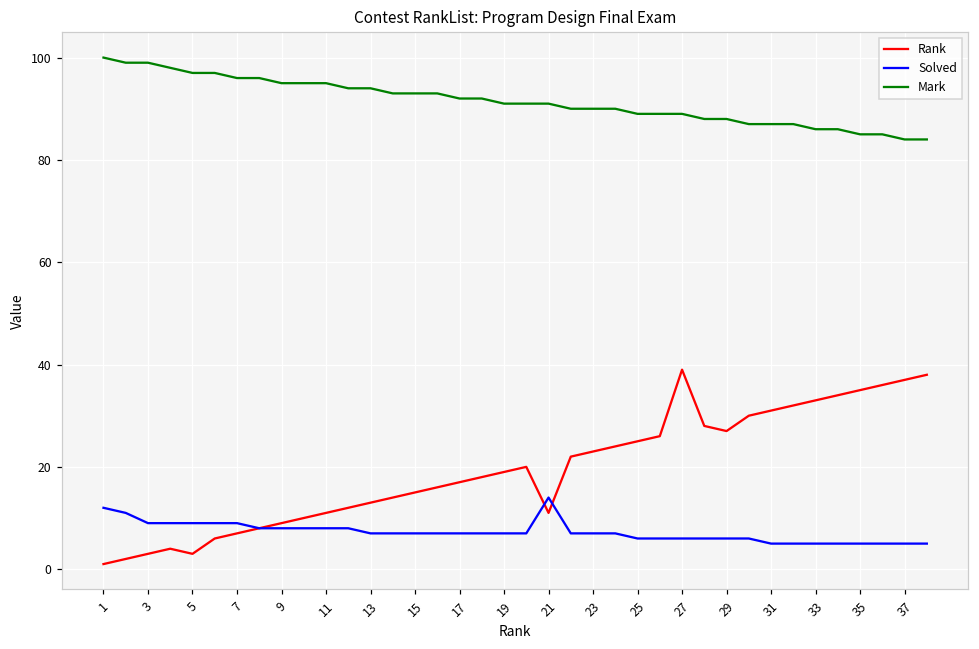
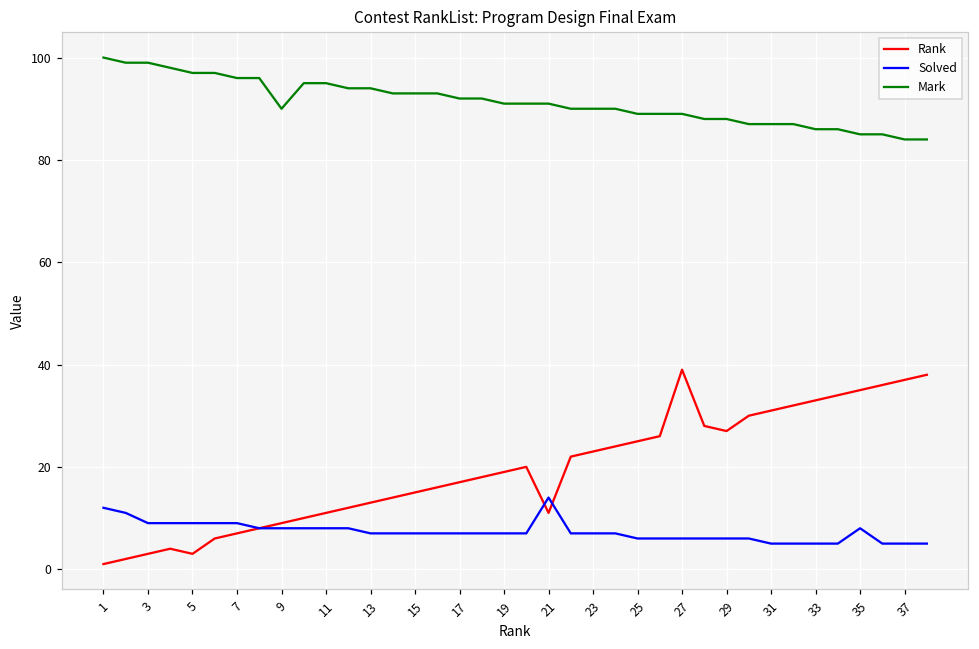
  {
    "Rank": {
      "1": 1,
      "3": 3,
      "5": 3,
      "7": 7,
      "9": 9,
      "11": 11,
      "13": 13,
      "15": 15,
      "17": 17,
      "19": 19,
      "21": 11,
      "23": 23,
      "25": 25,
      "27": 39,
      "29": 27,
      "31": 31,
      "33": 33,
      "35": 35,
      "37": 37
    },
    "Solved": {
      "1": 12,
      "3": 9,
      "5": 9,
      "7": 9,
      "9": 8,
      "11": 8,
      "13": 7,
      "15": 7,
      "17": 7,
      "19": 7,
      "21": 14,
      "23": 7,
      "25": 6,
      "27": 6,
      "29": 6,
      "31": 5,
      "33": 5,
-     "35": 5,
+     "35": 8,
      "37": 5
    },
    "Mark": {
      "1": 100,
      "3": 99,
      "5": 97,
      "7": 96,
-     "9": 95,
+     "9": 90,
      "11": 95,
      "13": 94,
      "15": 93,
      "17": 92,
      "19": 91,
      "21": 91,
      "23": 90,
      "25": 89,
      "27": 89,
      "29": 88,
      "31": 87,
      "33": 86,
      "35": 85,
      "37": 84
    }
  }
